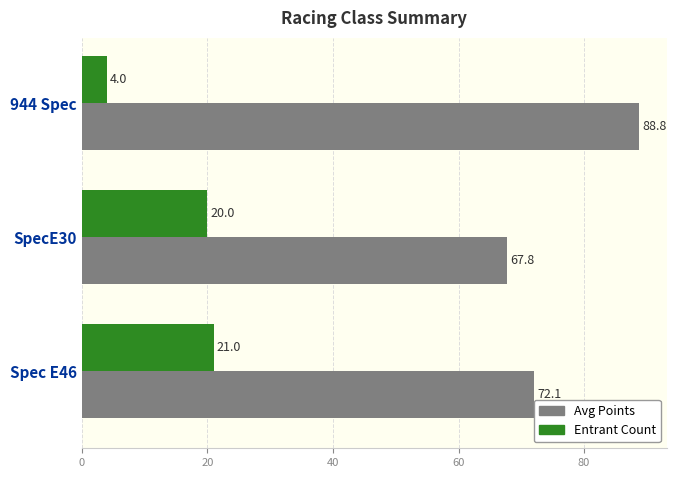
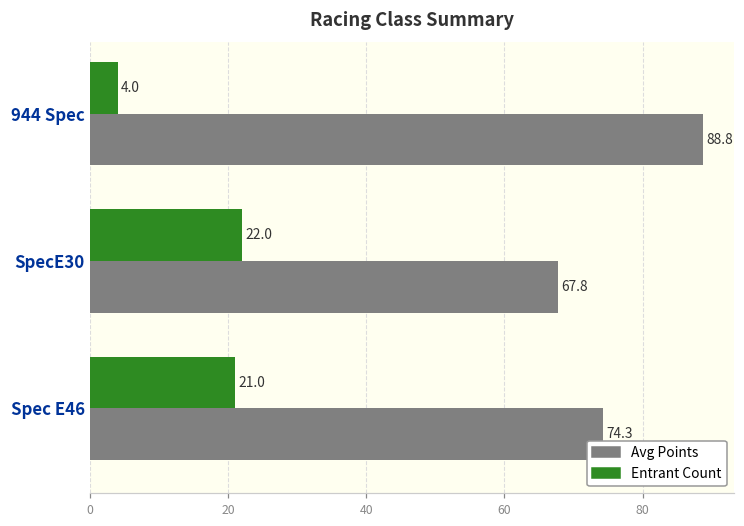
  {
    "Avg Points": {
      "944 Spec": 88.8,
      "SpecE30": 67.8,
-     "Spec E46": 72.1
+     "Spec E46": 74.3
    },
    "Entrant Count": {
      "944 Spec": 4.0,
-     "SpecE30": 20.0,
+     "SpecE30": 22.0,
      "Spec E46": 21.0
    }
  }
